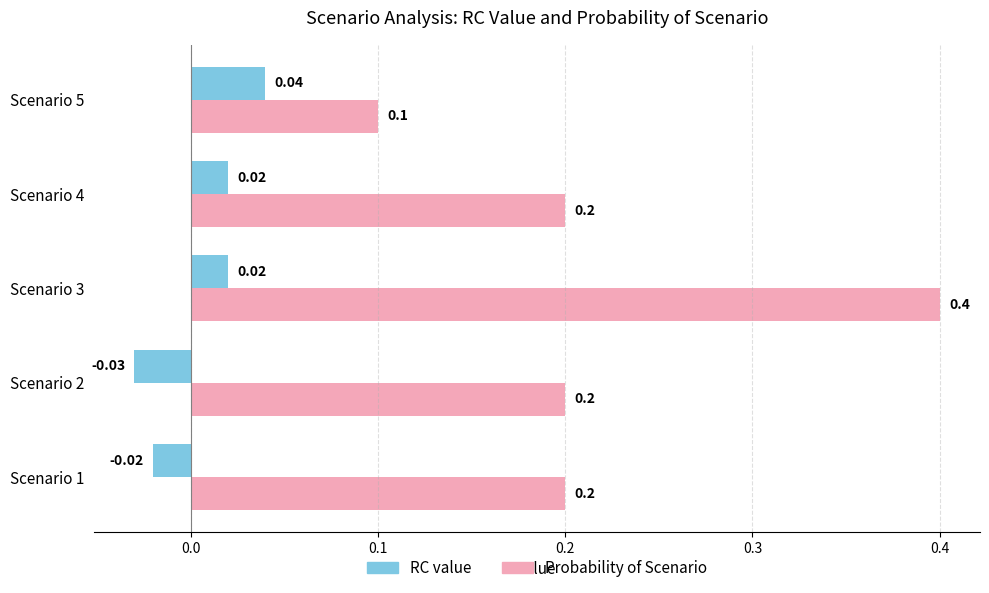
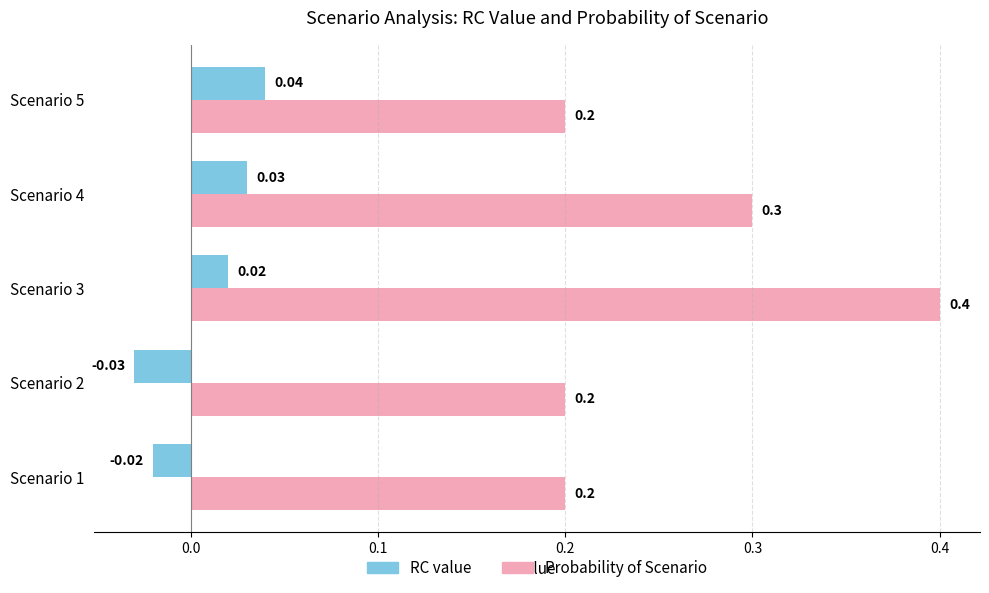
  {
    "RC value": {
      "Scenario 5": 0.04,
-     "Scenario 4": 0.02,
+     "Scenario 4": 0.03,
      "Scenario 3": 0.02,
      "Scenario 2": -0.03,
      "Scenario 1": -0.02
    },
    "Probability of Scenario": {
-     "Scenario 5": 0.1,
-     "Scenario 4": 0.2,
+     "Scenario 5": 0.2,
+     "Scenario 4": 0.3,
      "Scenario 3": 0.4,
      "Scenario 2": 0.2,
      "Scenario 1": 0.2
    }
  }
